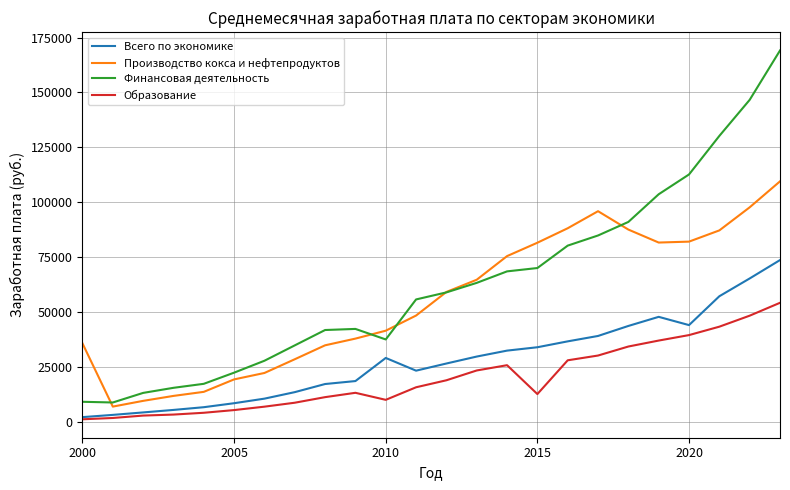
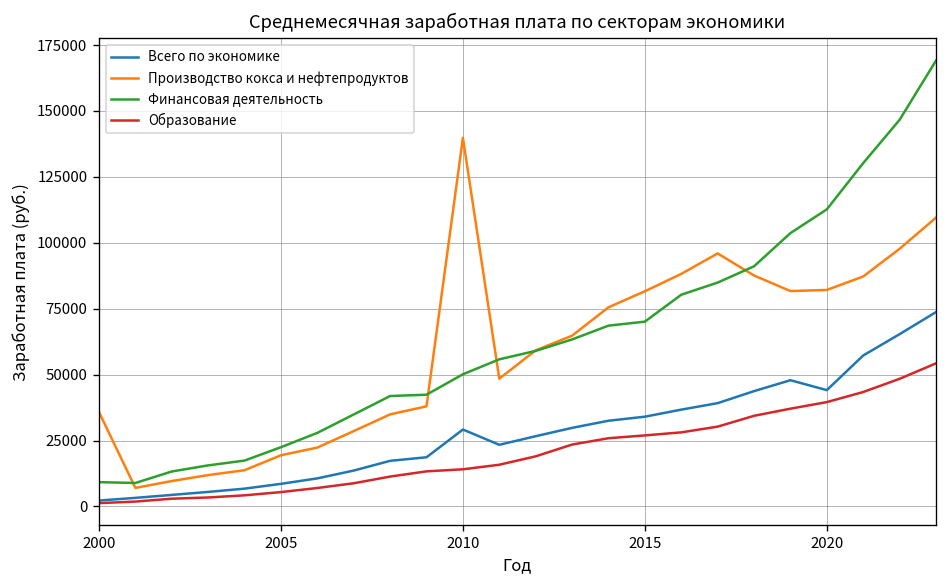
  {
    "Всего по экономике": {
      "2005": 9000,
      "2010": 29000,
      "2015": 34000,
      "2020": 44000
    },
    "Производство кокса и нефтепродуктов": {
      "2000": 36000,
      "2005": 19000,
-     "2010": 42000,
+     "2010": 140000,
      "2015": 82000,
      "2020": 82000
    },
    "Финансовая деятельность": {
      "2000": 9000,
      "2005": 22000,
-     "2010": 38000,
+     "2010": 50000,
      "2015": 70000,
      "2020": 113000
    },
    "Образование": {
      "2005": 5000,
-     "2010": 10000,
-     "2015": 13000,
+     "2010": 14000,
+     "2015": 27000,
      "2020": 40000
    }
  }
